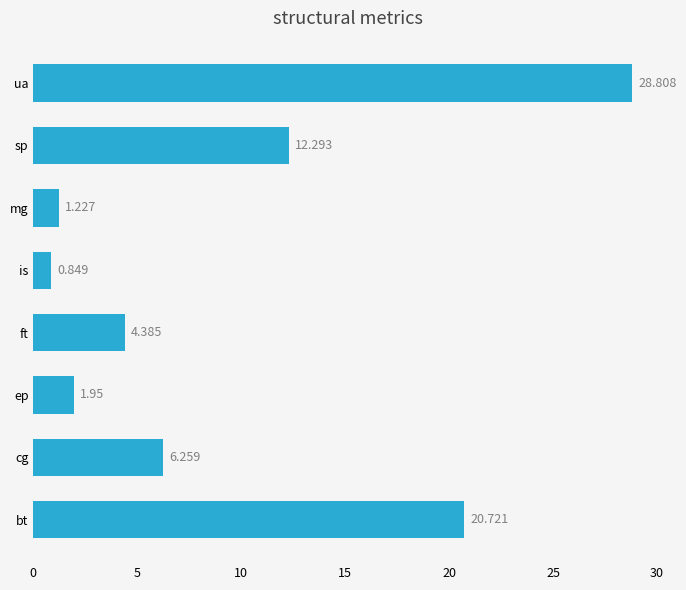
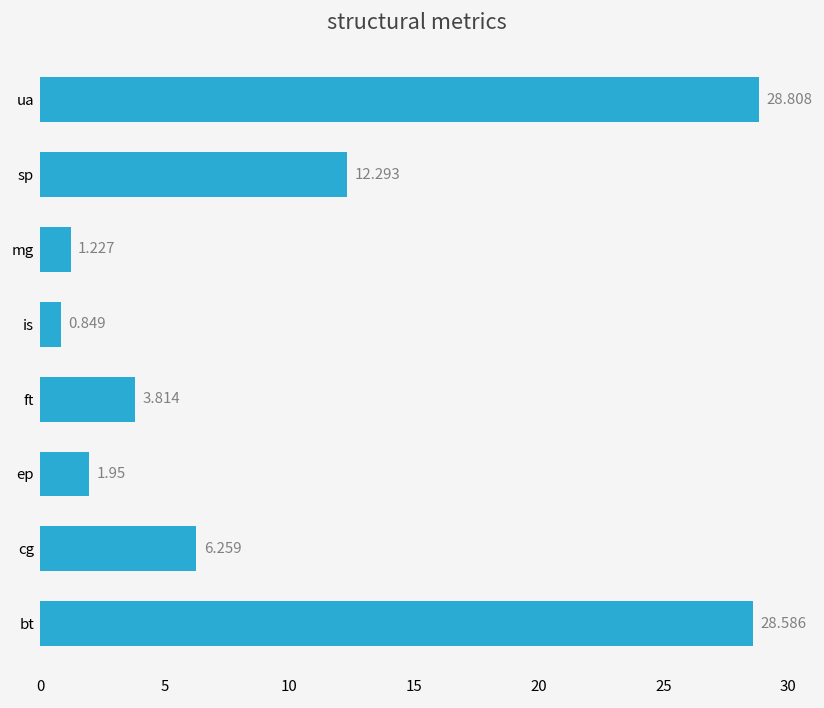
  {
    "ua": 28.808,
    "sp": 12.293,
    "mg": 1.227,
    "is": 0.849,
-   "ft": 4.385,
+   "ft": 3.814,
    "ep": 1.95,
    "cg": 6.259,
-   "bt": 20.721
+   "bt": 28.586
  }
